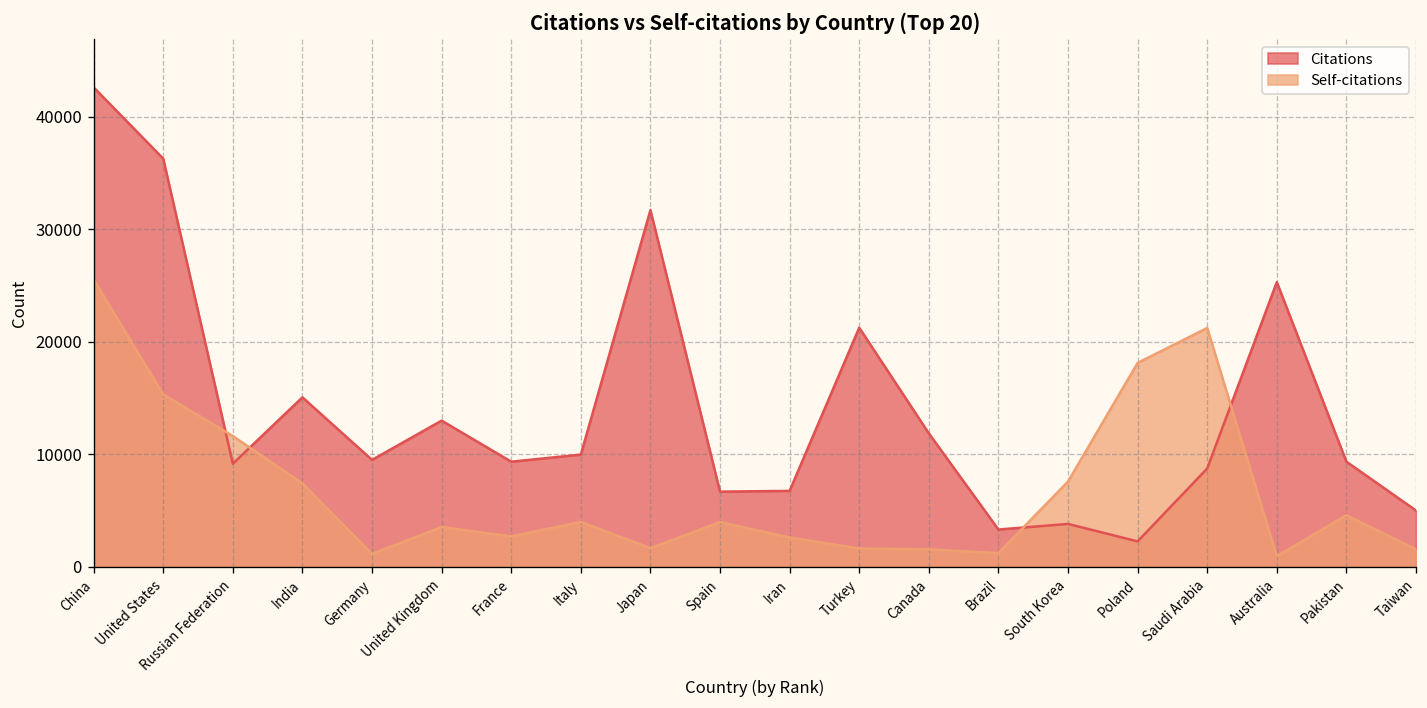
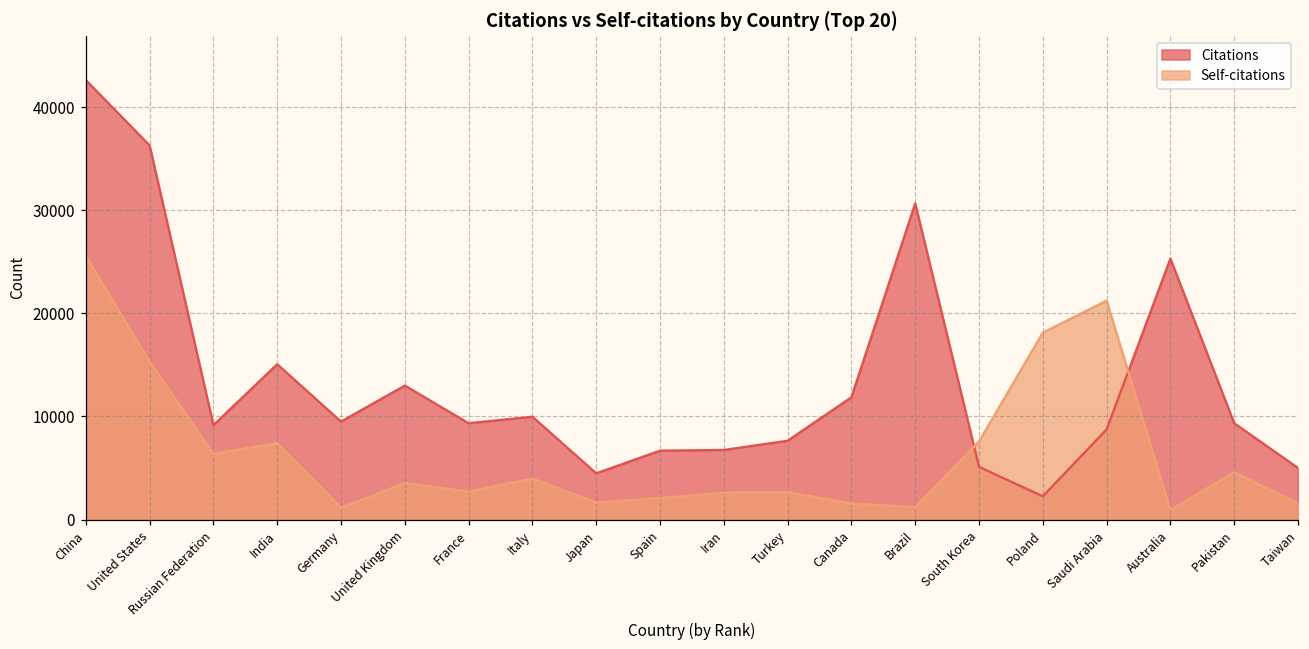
  {
    "Citations": {
      "China": 43000,
      "United States": 36000,
      "Russian Federation": 9000,
      "India": 15000,
      "Germany": 10000,
      "United Kingdom": 13000,
      "France": 9000,
      "Italy": 10000,
-     "Japan": 32000,
+     "Japan": 4000,
      "Spain": 7000,
      "Iran": 7000,
-     "Turkey": 21000,
+     "Turkey": 8000,
      "Canada": 12000,
-     "Brazil": 3000,
-     "South Korea": 4000,
+     "Brazil": 31000,
+     "South Korea": 5000,
      "Poland": 2000,
      "Saudi Arabia": 9000,
      "Australia": 25000,
      "Pakistan": 9000,
      "Taiwan": 5000
    },
    "Self-citations": {
      "China": 26000,
      "United States": 15000,
-     "Russian Federation": 12000,
+     "Russian Federation": 6000,
      "India": 7000,
      "Germany": 1000,
      "United Kingdom": 4000,
      "France": 3000,
      "Italy": 4000,
      "Japan": 2000,
-     "Spain": 4000,
+     "Spain": 2000,
      "Iran": 3000,
-     "Turkey": 2000,
+     "Turkey": 3000,
      "Canada": 2000,
      "Brazil": 1000,
      "South Korea": 8000,
      "Poland": 18000,
      "Saudi Arabia": 21000,
      "Australia": 1000,
      "Pakistan": 5000,
      "Taiwan": 2000
    }
  }
